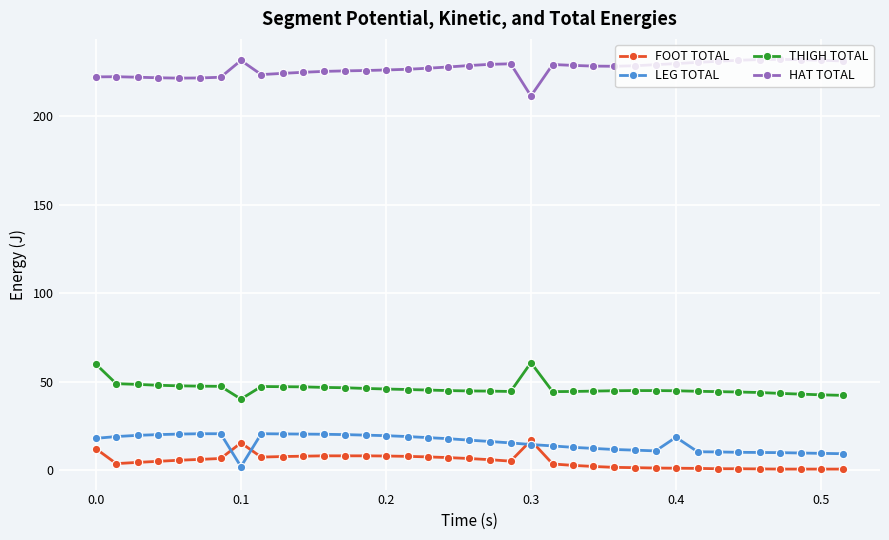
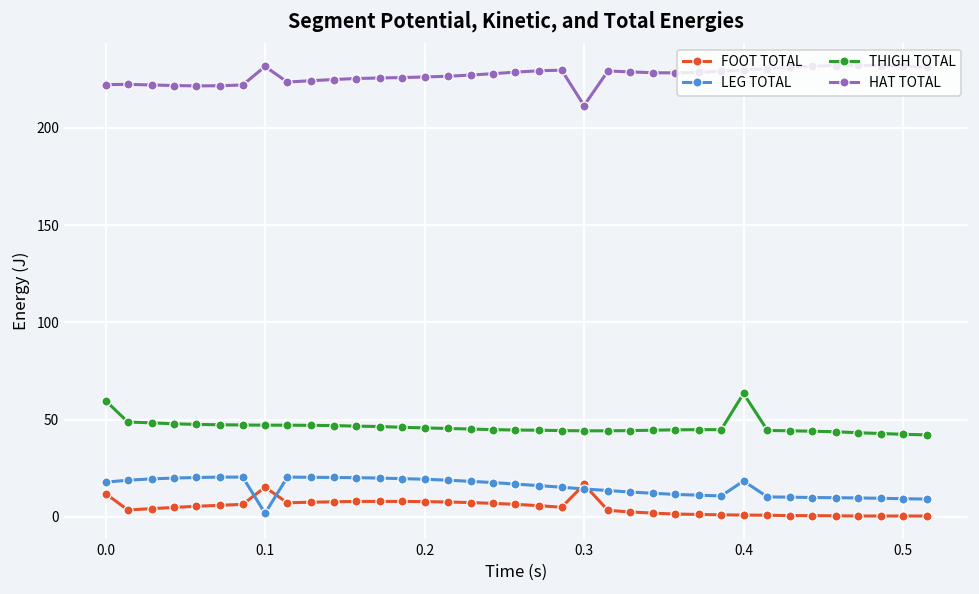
  {
    "FOOT TOTAL": {
      "0.0": 12,
      "0.1": 15,
      "0.2": 8,
      "0.3": 17,
      "0.4": 1,
      "0.5": 1
    },
    "LEG TOTAL": {
      "0.0": 18,
      "0.1": 2,
      "0.2": 19,
      "0.3": 14,
      "0.4": 19,
      "0.5": 9
    },
    "THIGH TOTAL": {
      "0.0": 60,
-     "0.1": 40,
+     "0.1": 47,
      "0.2": 46,
-     "0.3": 61,
-     "0.4": 45,
+     "0.3": 44,
+     "0.4": 64,
      "0.5": 43
    },
    "HAT TOTAL": {
      "0.0": 222,
      "0.1": 232,
      "0.2": 226,
      "0.3": 212
    }
  }
